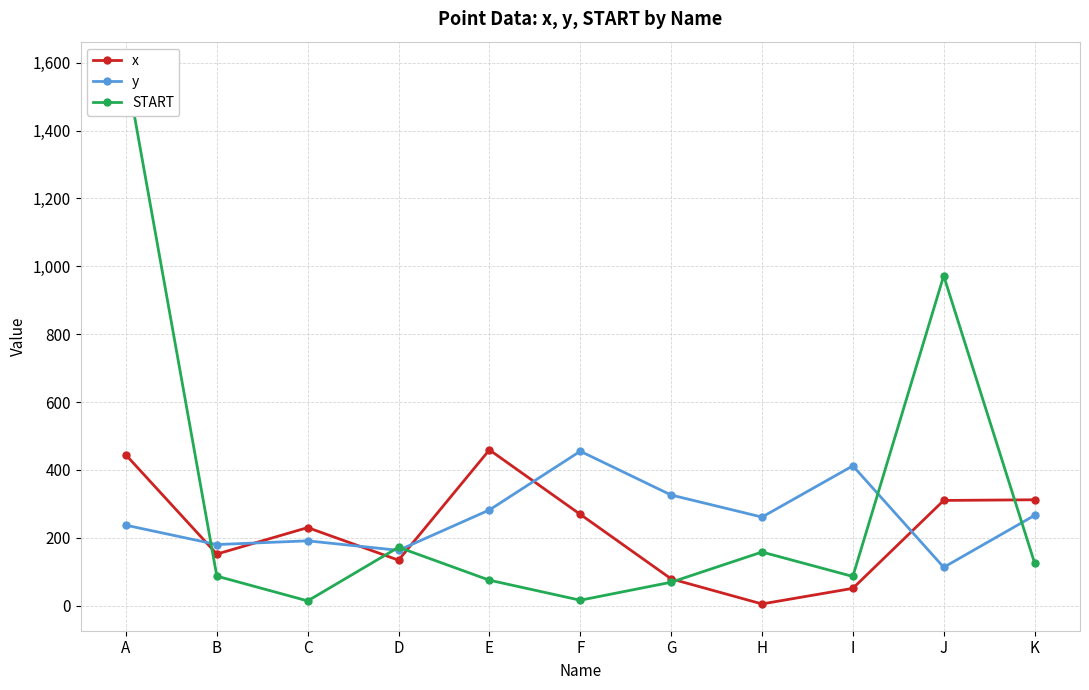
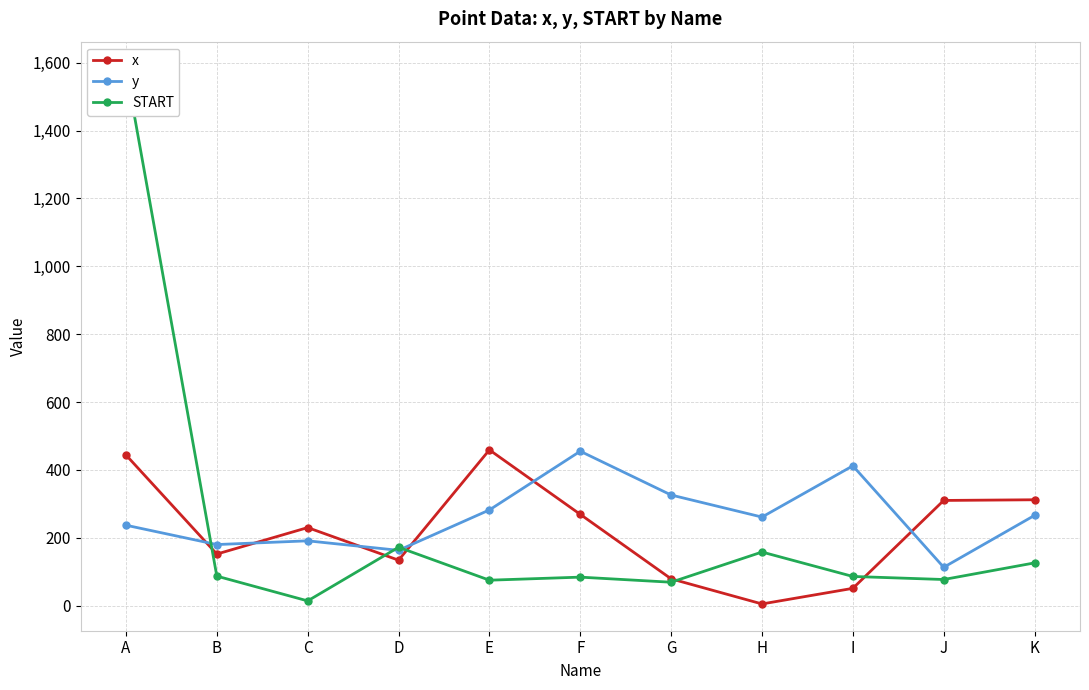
  {
    "x": {
      "A": 440,
      "B": 150,
      "C": 230,
      "D": 130,
      "E": 460,
      "F": 270,
      "G": 80,
      "H": 10,
      "I": 50,
      "J": 310,
      "K": 310
    },
    "y": {
      "A": 240,
      "B": 180,
      "C": 190,
      "D": 160,
      "E": 280,
      "F": 460,
      "G": 330,
      "H": 260,
      "I": 410,
      "J": 110,
      "K": 270
    },
    "START": {
      "B": 90,
      "C": 10,
      "D": 170,
      "E": 80,
-     "F": 20,
+     "F": 80,
      "G": 70,
      "H": 160,
      "I": 90,
-     "J": 970,
+     "J": 80,
      "K": 130
    }
  }
